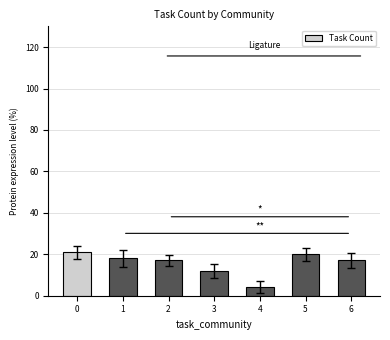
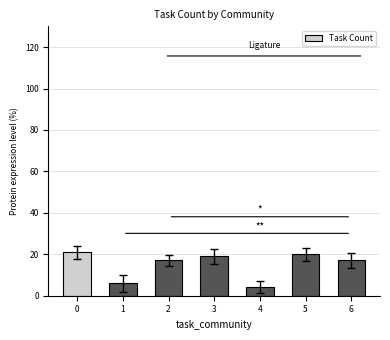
  {
    "Task Count": {
      "0": 21,
-     "1": 18,
+     "1": 6,
      "2": 17,
-     "3": 12,
+     "3": 19,
      "4": 4,
      "5": 20,
      "6": 17
    }
  }
